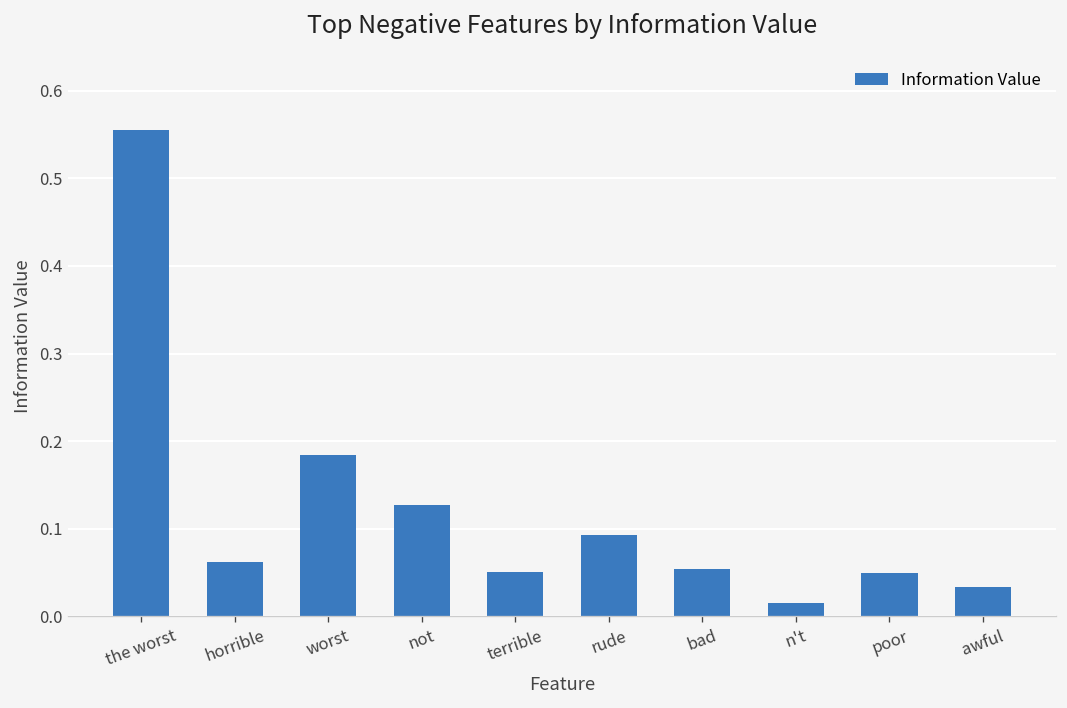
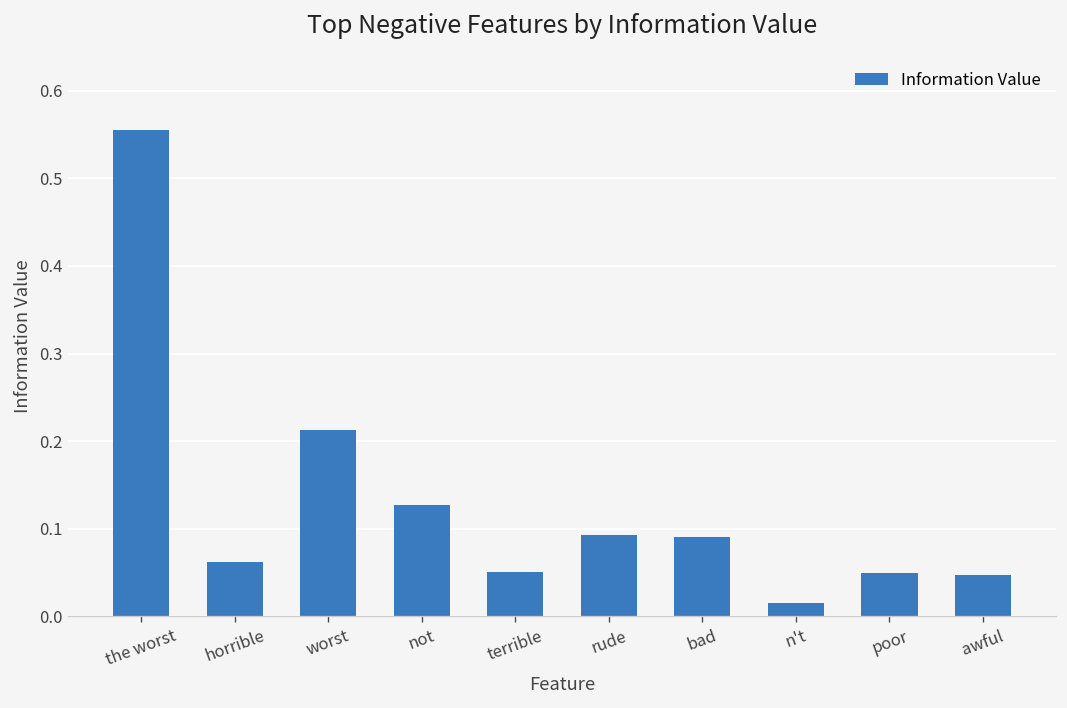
  {
    "the worst": 0.56,
    "horrible": 0.06,
-   "worst": 0.18,
+   "worst": 0.21,
    "not": 0.13,
    "terrible": 0.05,
    "rude": 0.09,
-   "bad": 0.05,
+   "bad": 0.09,
    "n't": 0.02,
    "poor": 0.05,
-   "awful": 0.03
+   "awful": 0.05
  }
